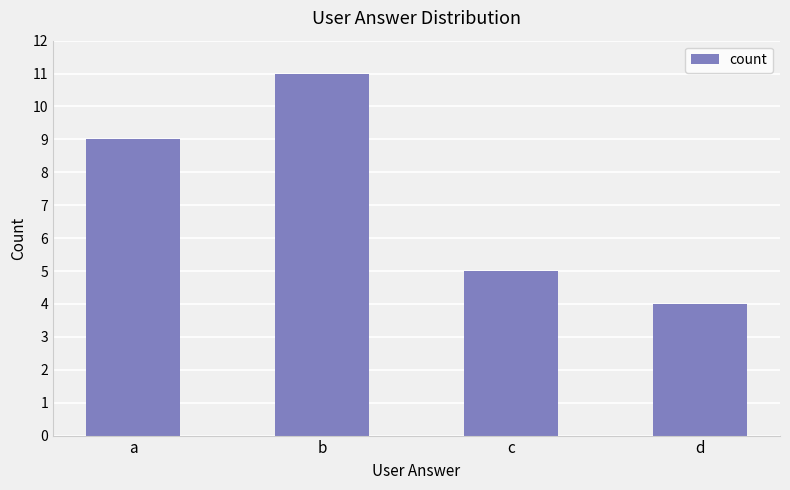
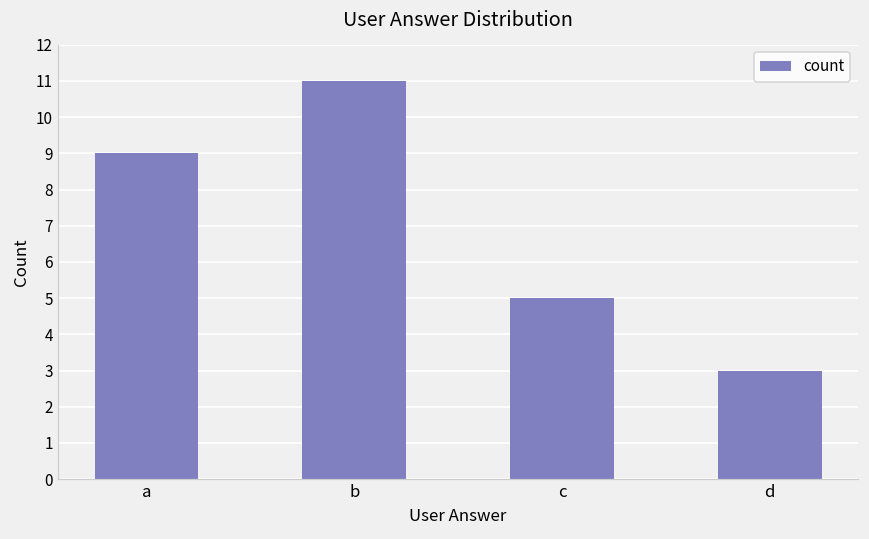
  {
    "a": 9,
    "b": 11,
    "c": 5,
-   "d": 4
+   "d": 3
  }
